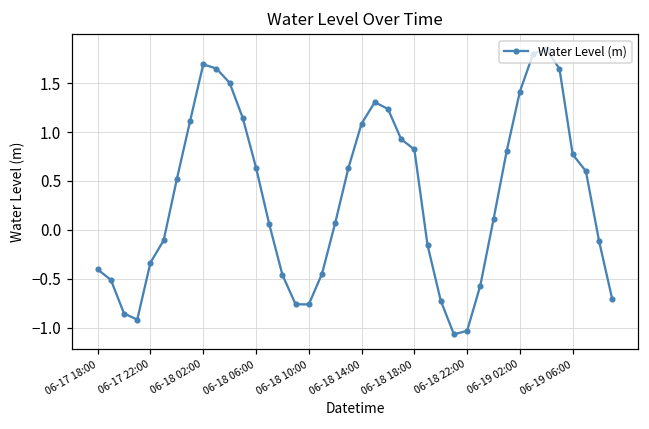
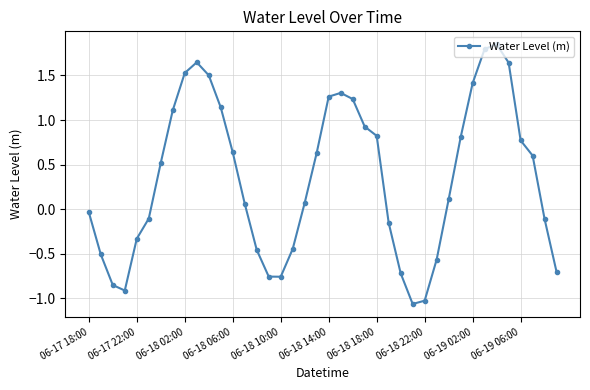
  {
-   "06-17 18:00": -0.4,
+   "06-17 18:00": 0.0,
    "06-17 22:00": -0.3,
-   "06-18 02:00": 1.7,
+   "06-18 02:00": 1.5,
    "06-18 06:00": 0.6,
    "06-18 10:00": -0.8,
-   "06-18 14:00": 1.1,
+   "06-18 14:00": 1.3,
    "06-18 18:00": 0.8,
    "06-18 22:00": -1.0,
    "06-19 02:00": 1.4,
    "06-19 06:00": 0.8
  }
